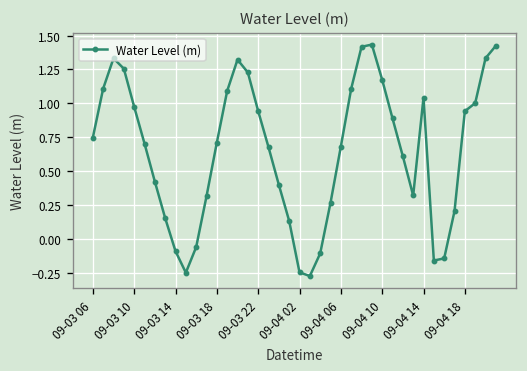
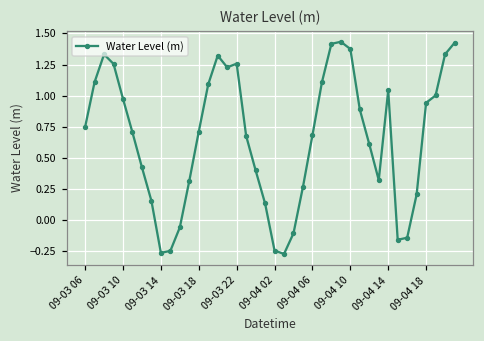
  {
    "09-03 06": 0.75,
    "09-03 10": 0.97,
-   "09-03 14": -0.09,
+   "09-03 14": -0.26,
    "09-03 18": 0.71,
-   "09-03 22": 0.94,
+   "09-03 22": 1.26,
    "09-04 02": -0.24,
    "09-04 06": 0.68,
-   "09-04 10": 1.17,
+   "09-04 10": 1.38,
    "09-04 14": 1.04,
    "09-04 18": 0.94
  }
